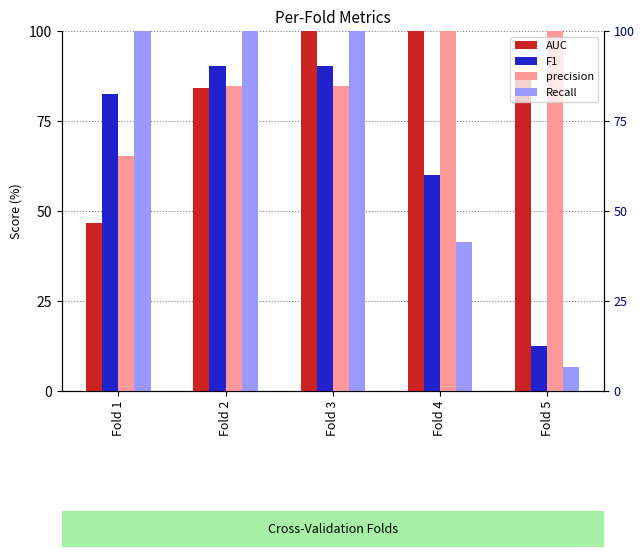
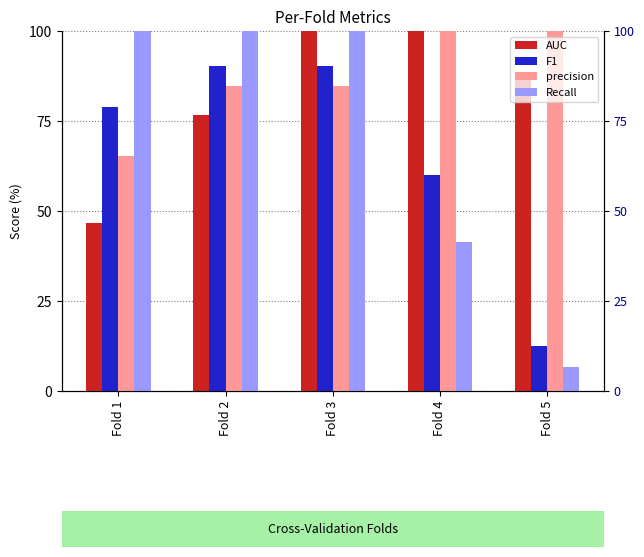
  {
    "AUC": {
      "Fold 1": 47,
-     "Fold 2": 84,
+     "Fold 2": 77,
      "Fold 3": 100,
      "Fold 4": 100
    },
    "F1": {
-     "Fold 1": 83,
+     "Fold 1": 79,
      "Fold 2": 90,
      "Fold 3": 90,
      "Fold 4": 60,
      "Fold 5": 13
    },
    "precision": {
      "Fold 1": 65,
      "Fold 2": 85,
      "Fold 3": 85,
      "Fold 4": 100,
      "Fold 5": 100
    },
    "Recall": {
      "Fold 1": 100,
      "Fold 2": 100,
      "Fold 3": 100,
      "Fold 4": 41,
      "Fold 5": 7
    }
  }
